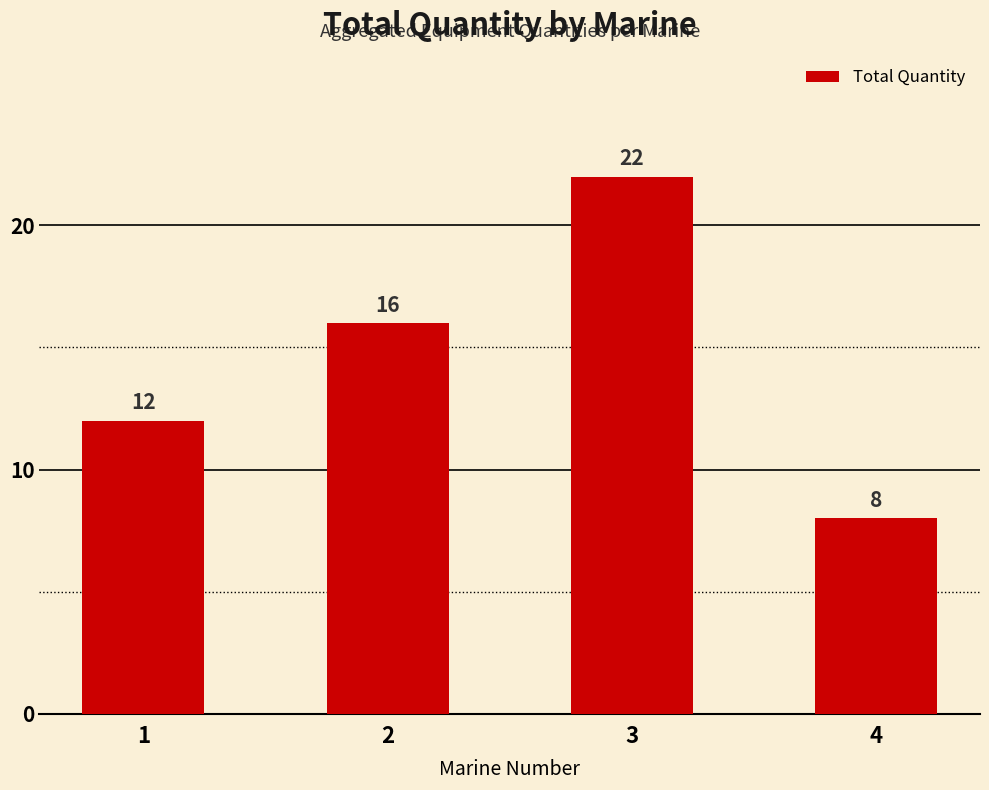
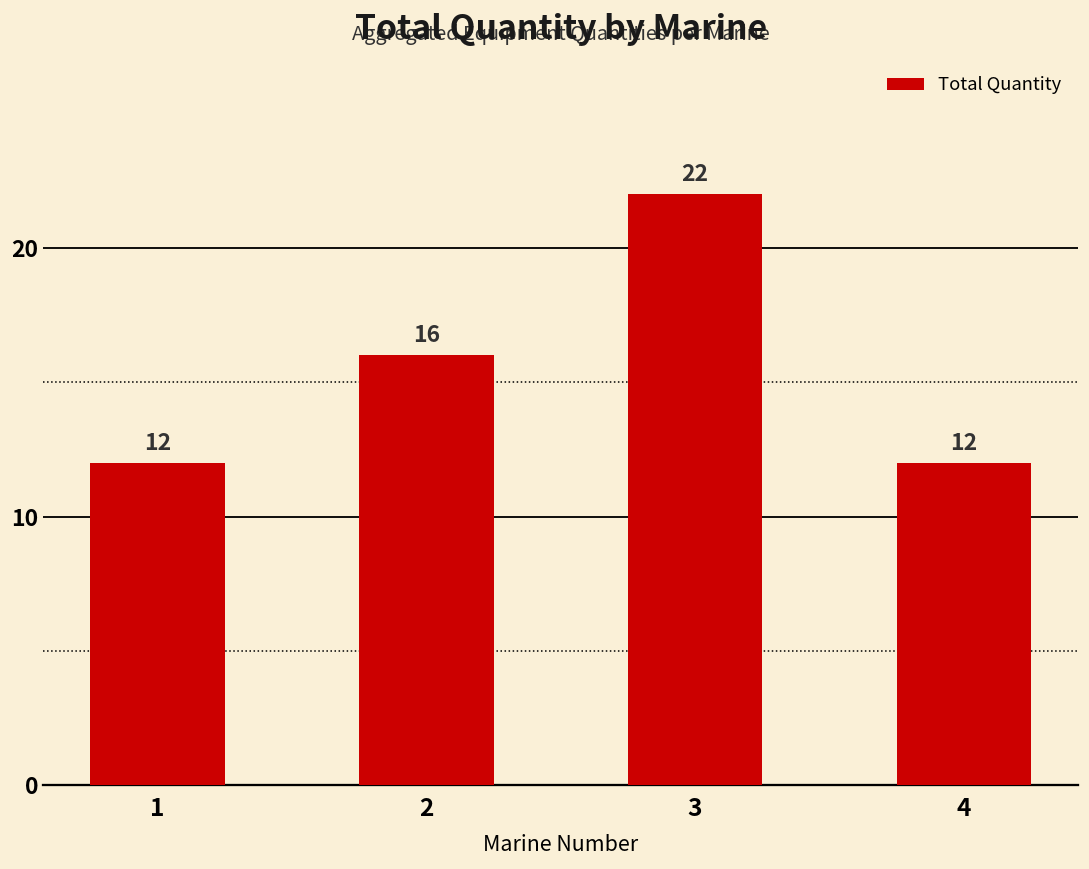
  {
    "1": 12,
    "2": 16,
    "3": 22,
-   "4": 8
+   "4": 12
  }
